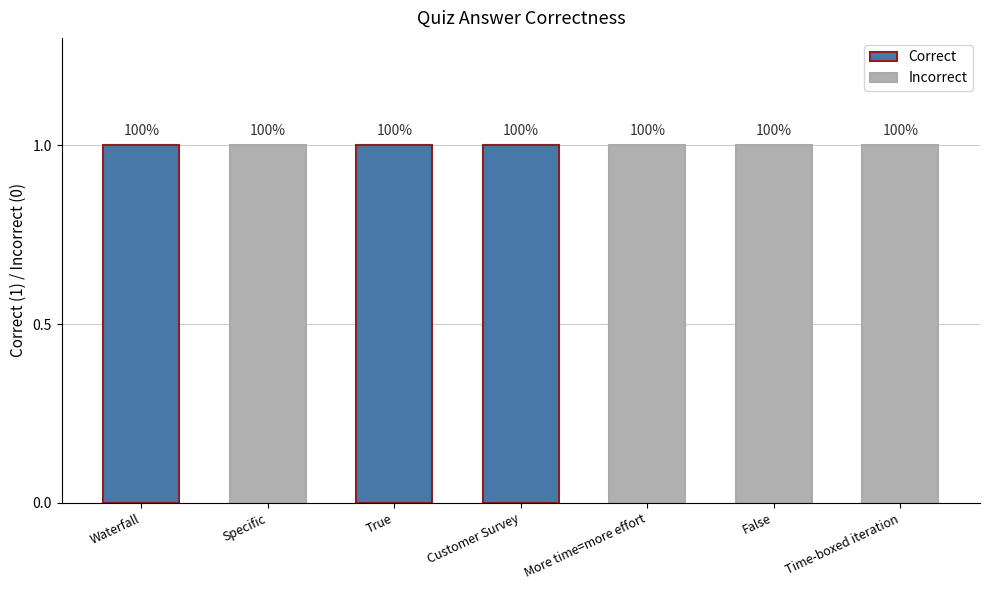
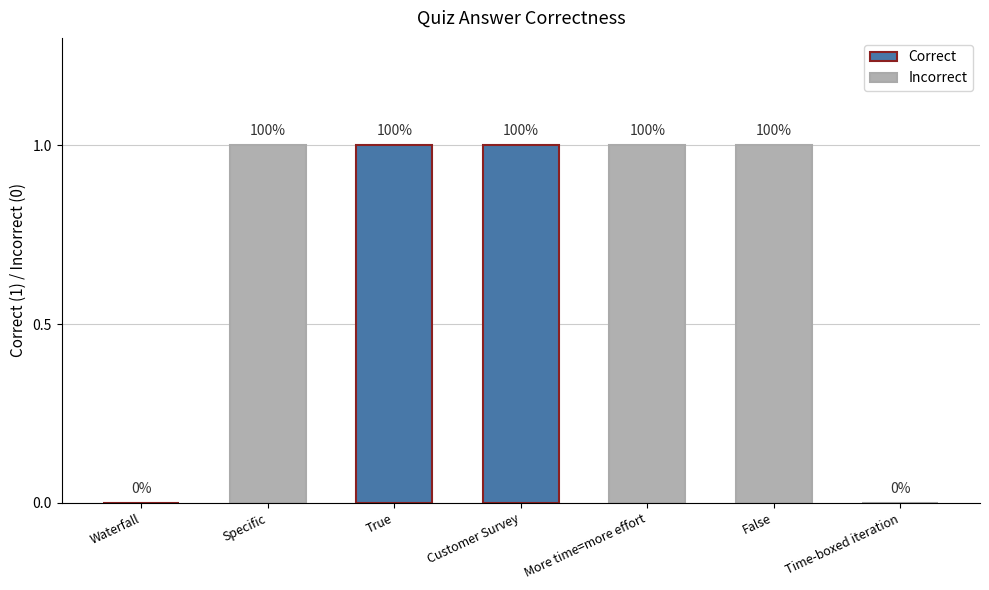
  {
-   "Waterfall": "100%",
+   "Waterfall": "0%",
    "Specific": "100%",
    "True": "100%",
    "Customer Survey": "100%",
    "More time=more effort": "100%",
    "False": "100%",
-   "Time-boxed iteration": "100%"
+   "Time-boxed iteration": "0%"
  }
